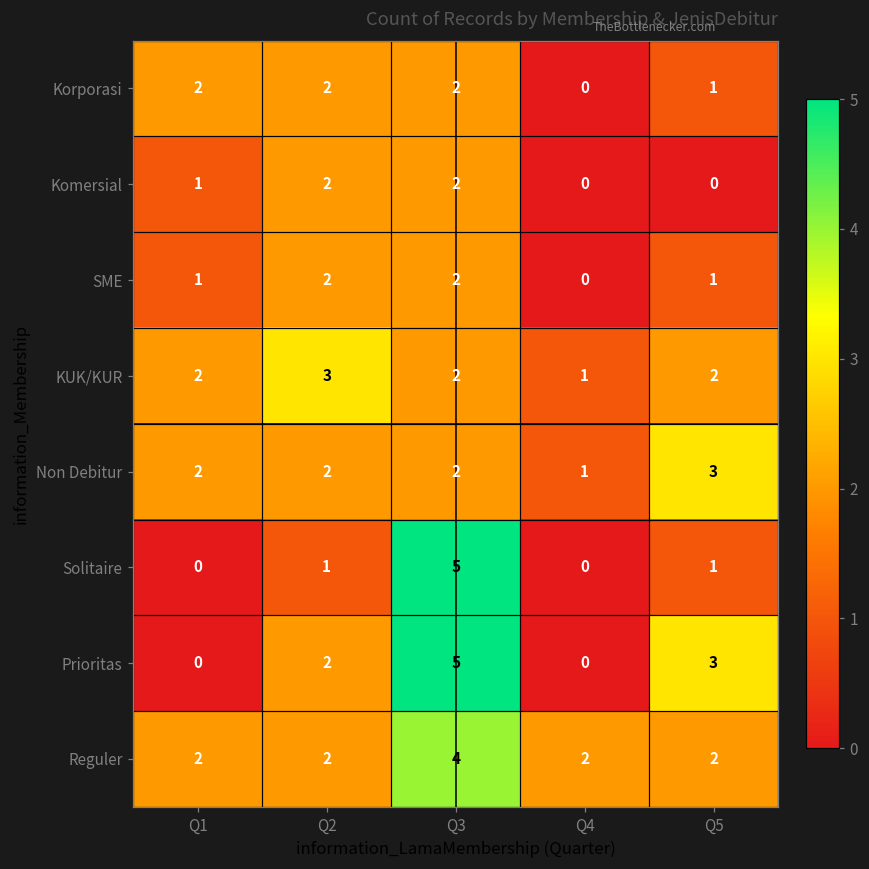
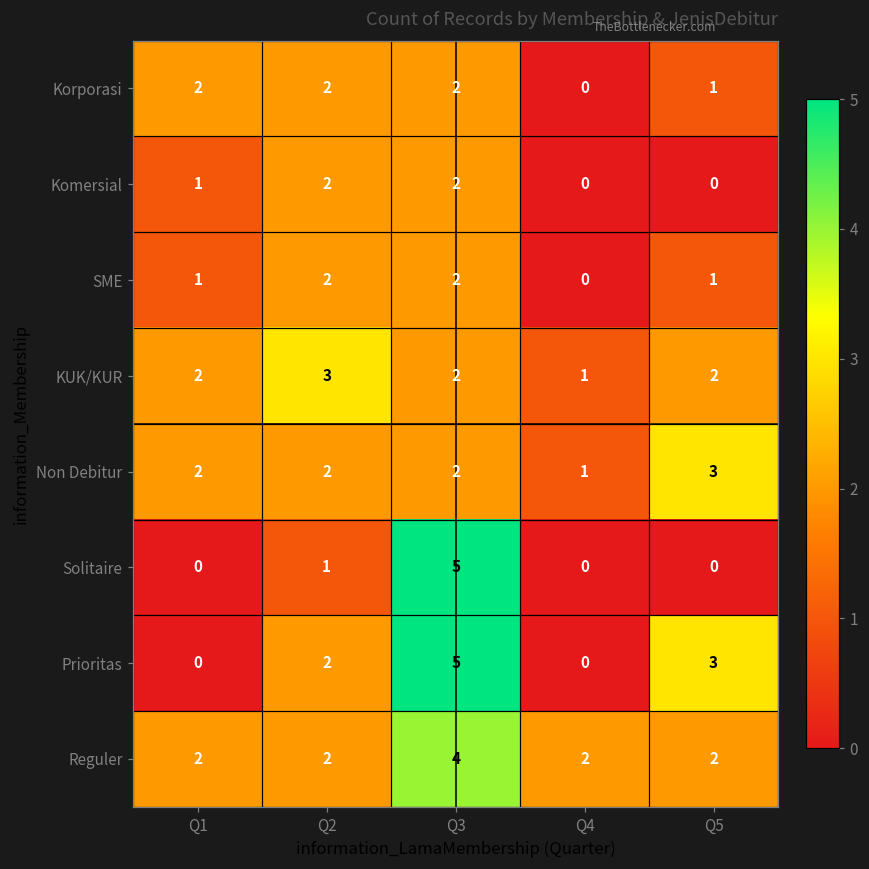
  {
    "Korporasi": {
      "Q1": 2,
      "Q2": 2,
      "Q3": 2,
      "Q4": 0,
      "Q5": 1
    },
    "Komersial": {
      "Q1": 1,
      "Q2": 2,
      "Q3": 2,
      "Q4": 0,
      "Q5": 0
    },
    "SME": {
      "Q1": 1,
      "Q2": 2,
      "Q3": 2,
      "Q4": 0,
      "Q5": 1
    },
    "KUK/KUR": {
      "Q1": 2,
      "Q2": 3,
      "Q3": 2,
      "Q4": 1,
      "Q5": 2
    },
    "Non Debitur": {
      "Q1": 2,
      "Q2": 2,
      "Q3": 2,
      "Q4": 1,
      "Q5": 3
    },
    "Solitaire": {
      "Q1": 0,
      "Q2": 1,
      "Q3": 5,
      "Q4": 0,
-     "Q5": 1
+     "Q5": 0
    },
    "Prioritas": {
      "Q1": 0,
      "Q2": 2,
      "Q3": 5,
      "Q4": 0,
      "Q5": 3
    },
    "Reguler": {
      "Q1": 2,
      "Q2": 2,
      "Q3": 4,
      "Q4": 2,
      "Q5": 2
    }
  }
